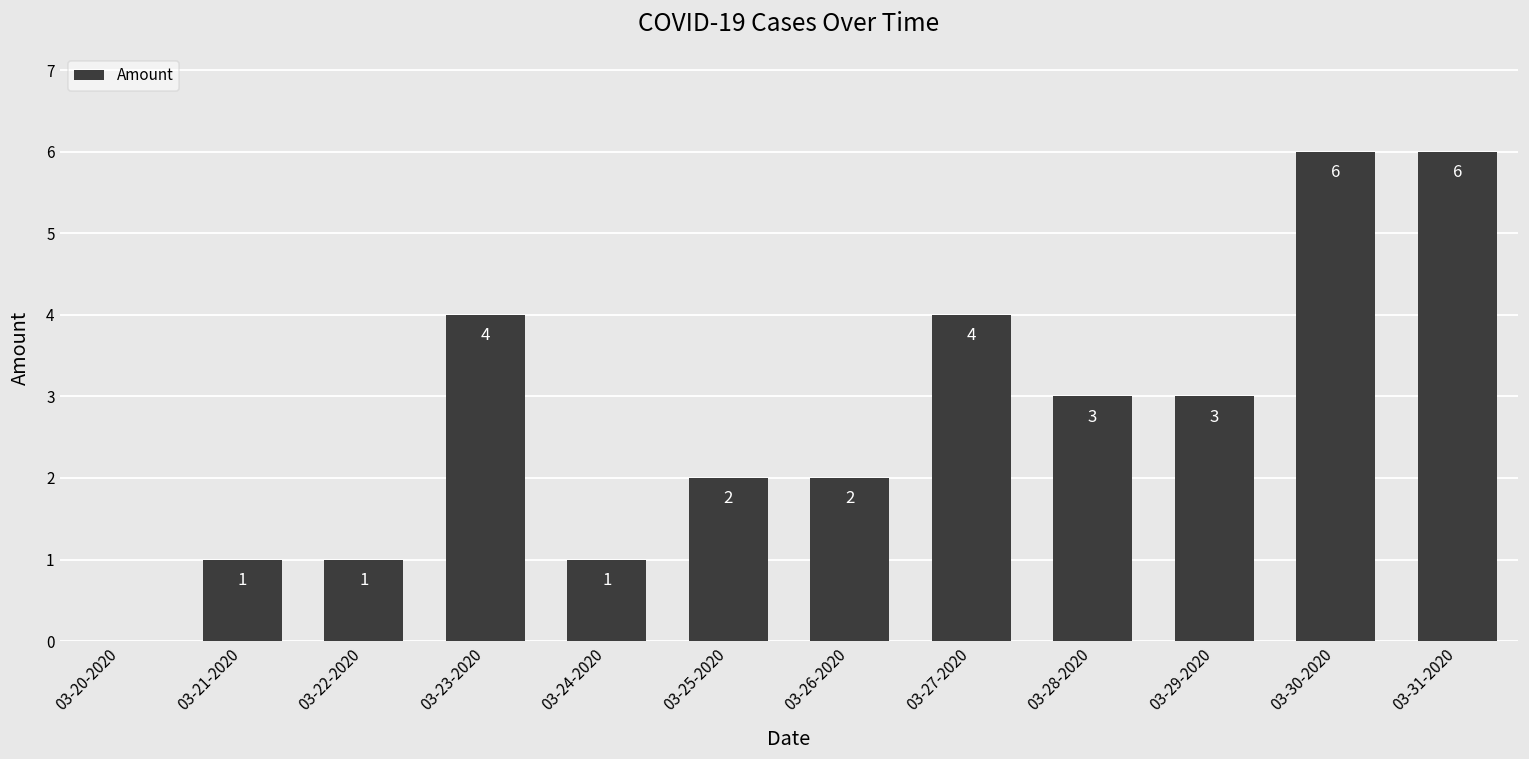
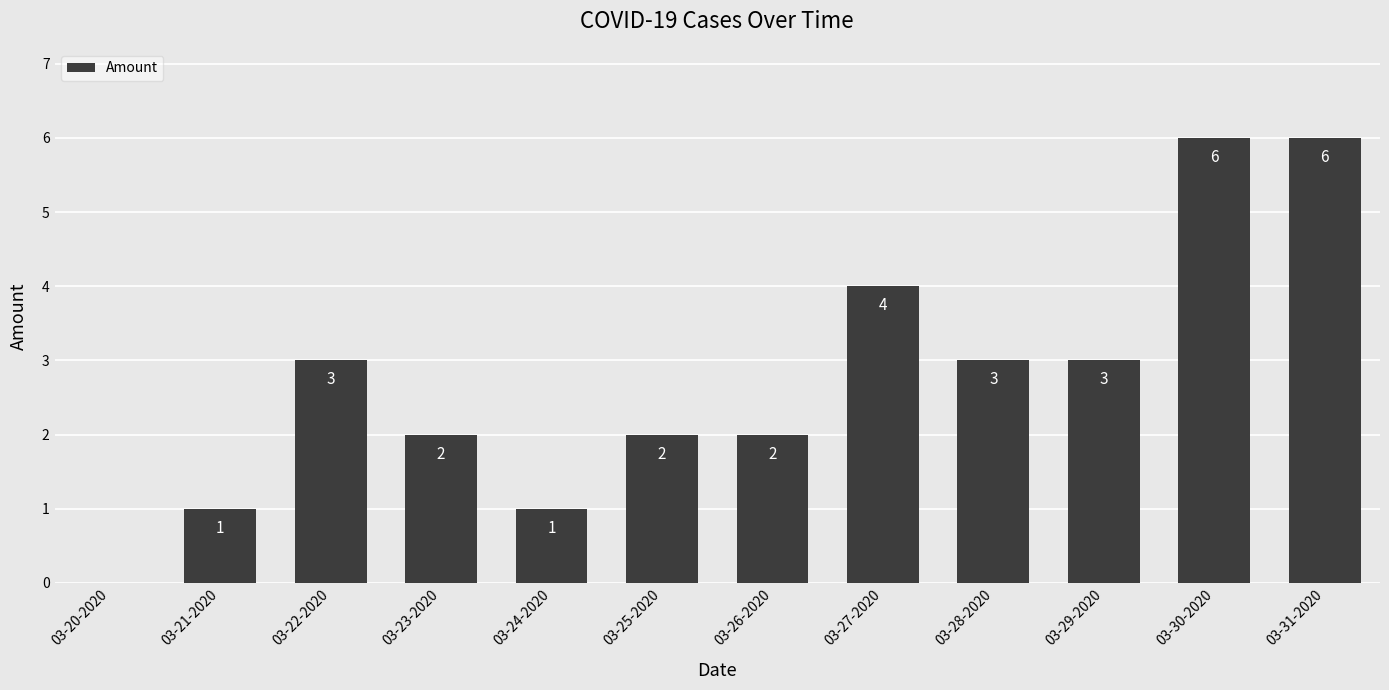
  {
    "03-21-2020": 1,
-   "03-22-2020": 1,
-   "03-23-2020": 4,
+   "03-22-2020": 3,
+   "03-23-2020": 2,
    "03-24-2020": 1,
    "03-25-2020": 2,
    "03-26-2020": 2,
    "03-27-2020": 4,
    "03-28-2020": 3,
    "03-29-2020": 3,
    "03-30-2020": 6,
    "03-31-2020": 6
  }
